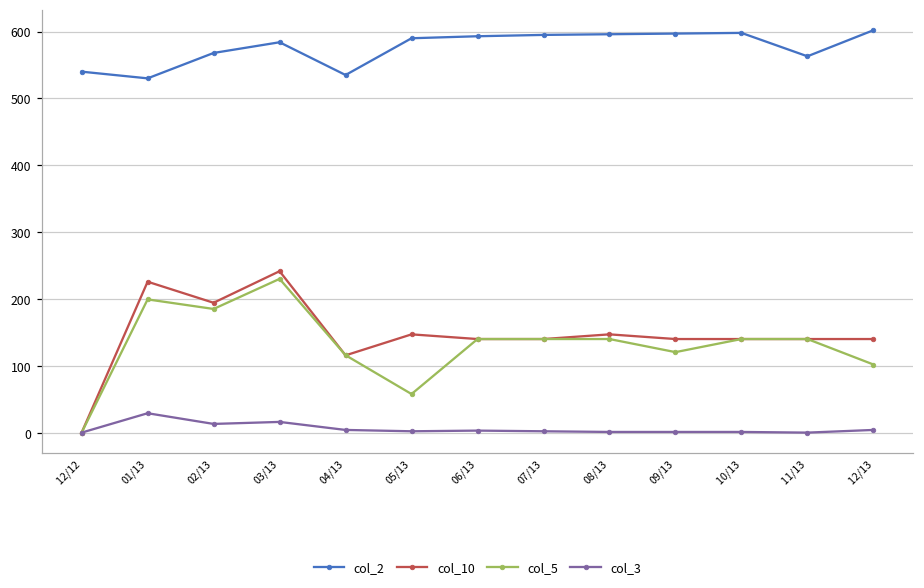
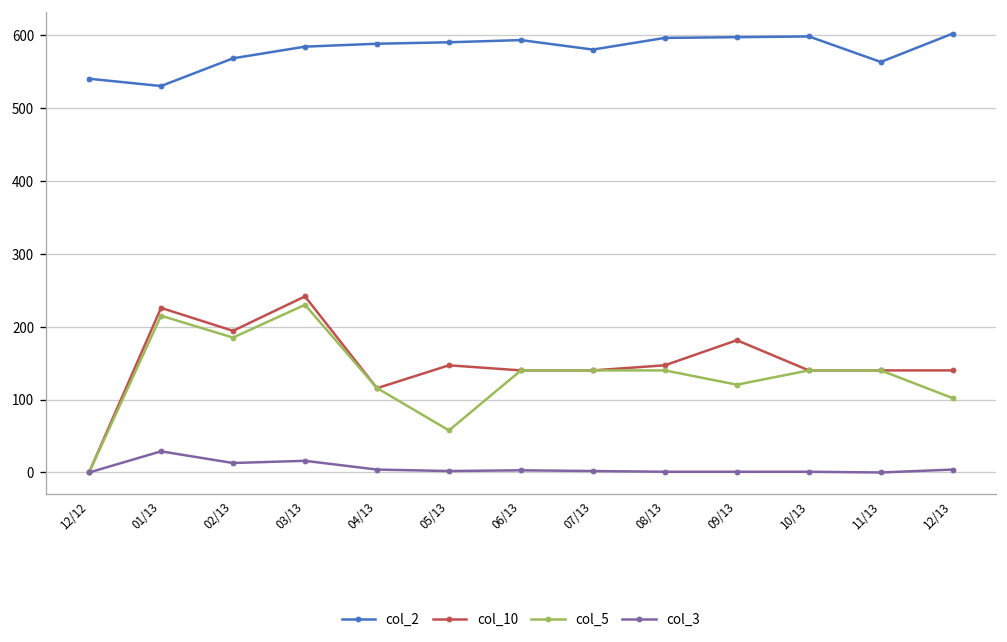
  {
    "col_2": {
      "12/12": 540,
      "01/13": 530,
      "02/13": 570,
      "03/13": 580,
-     "04/13": 540,
+     "04/13": 590,
      "05/13": 590,
      "06/13": 590,
-     "07/13": 600,
+     "07/13": 580,
      "08/13": 600,
      "09/13": 600,
      "10/13": 600,
      "11/13": 560,
      "12/13": 600
    },
    "col_10": {
      "01/13": 230,
      "02/13": 190,
      "03/13": 240,
      "05/13": 150,
      "08/13": 150,
-     "09/13": 140,
+     "09/13": 180,
      "12/13": 140
    },
    "col_5": {
-     "01/13": 200,
+     "01/13": 220,
      "02/13": 190,
      "03/13": 230,
      "05/13": 60,
      "08/13": 140,
      "09/13": 120,
      "12/13": 100
    },
    "col_3": {
      "01/13": 30,
      "02/13": 10,
      "03/13": 20,
      "04/13": 0,
      "05/13": 0,
      "06/13": 0,
      "07/13": 0,
      "08/13": 0,
      "09/13": 0,
      "10/13": 0,
      "11/13": 0,
      "12/13": 0
    }
  }
